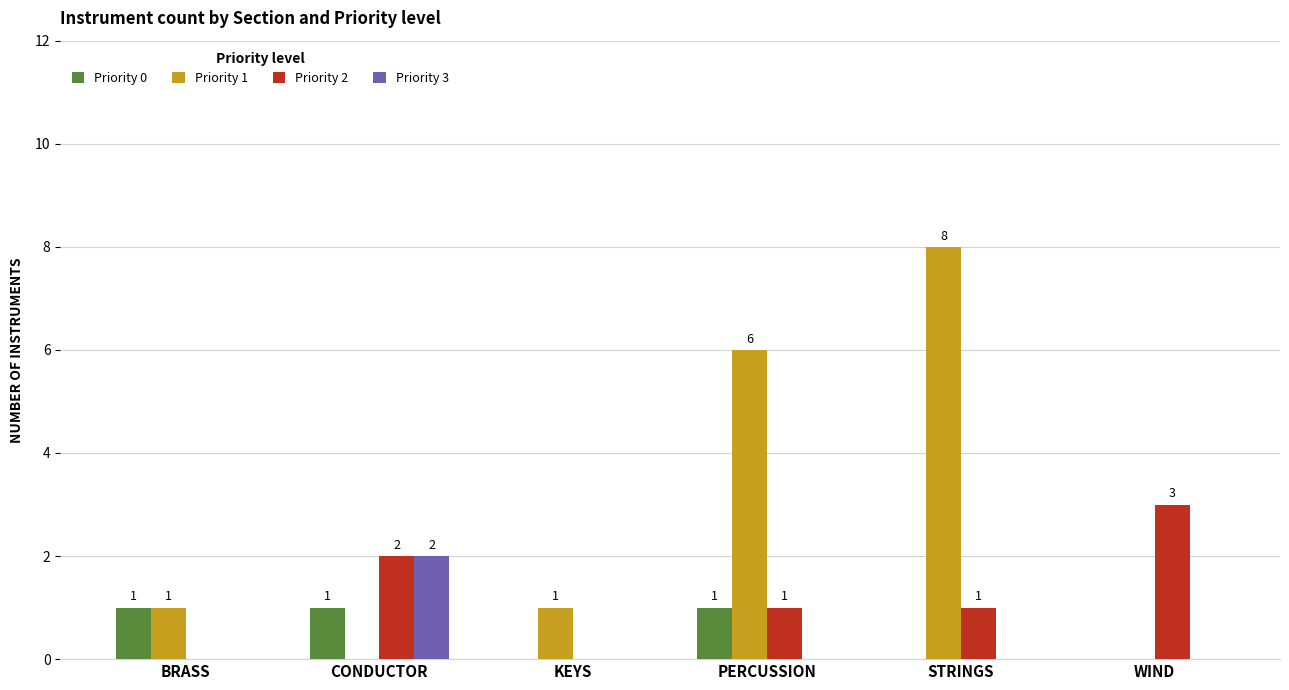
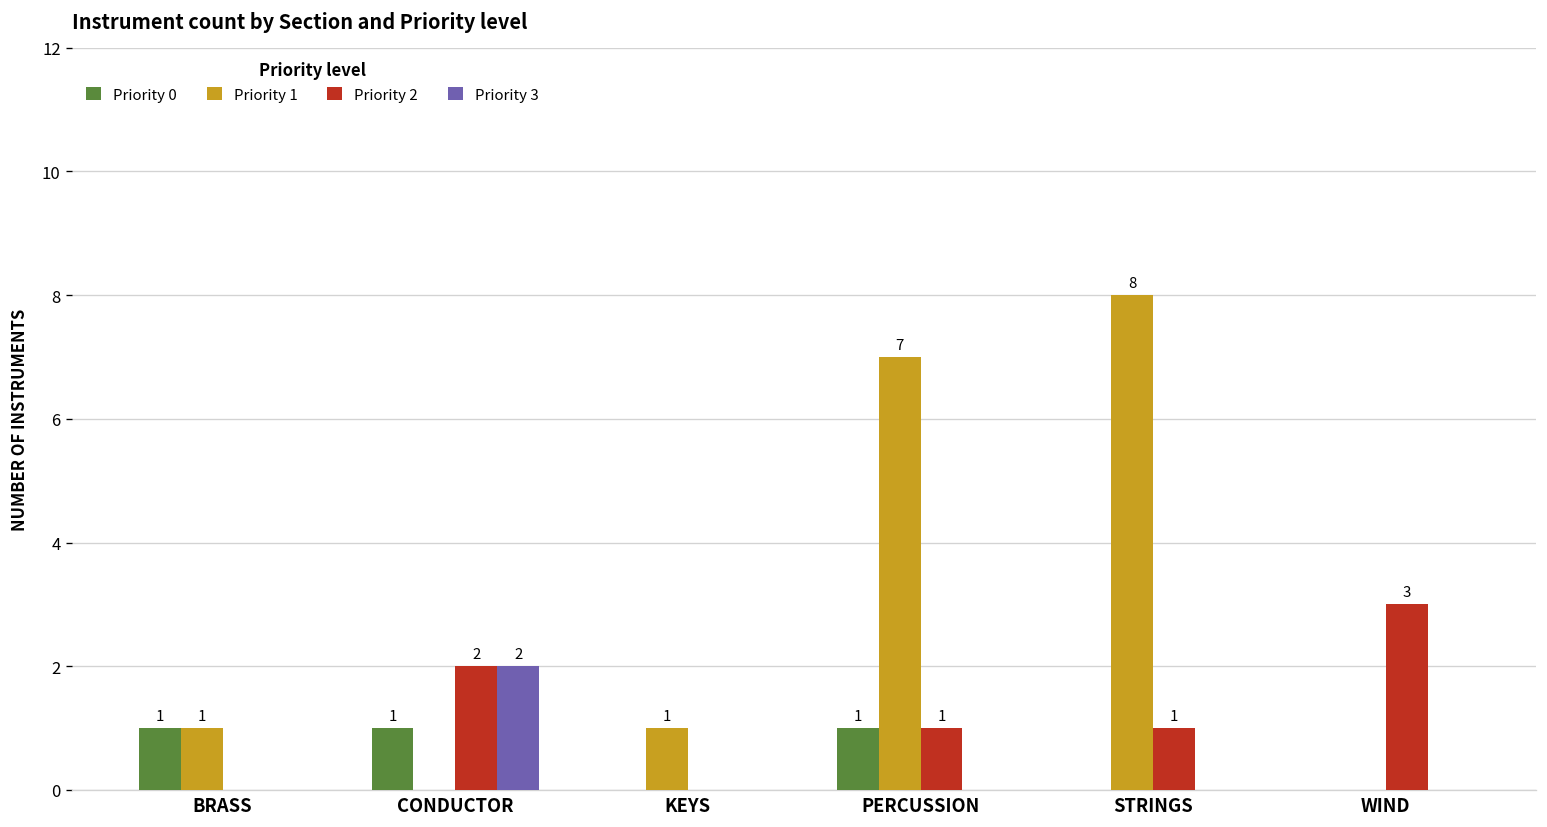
  {
    "Priority 0": {
      "BRASS": 1,
      "CONDUCTOR": 1,
      "PERCUSSION": 1
    },
    "Priority 1": {
      "BRASS": 1,
      "KEYS": 1,
-     "PERCUSSION": 6,
+     "PERCUSSION": 7,
      "STRINGS": 8
    },
    "Priority 2": {
      "CONDUCTOR": 2,
      "PERCUSSION": 1,
      "STRINGS": 1,
      "WIND": 3
    },
    "Priority 3": {
      "CONDUCTOR": 2
    }
  }
